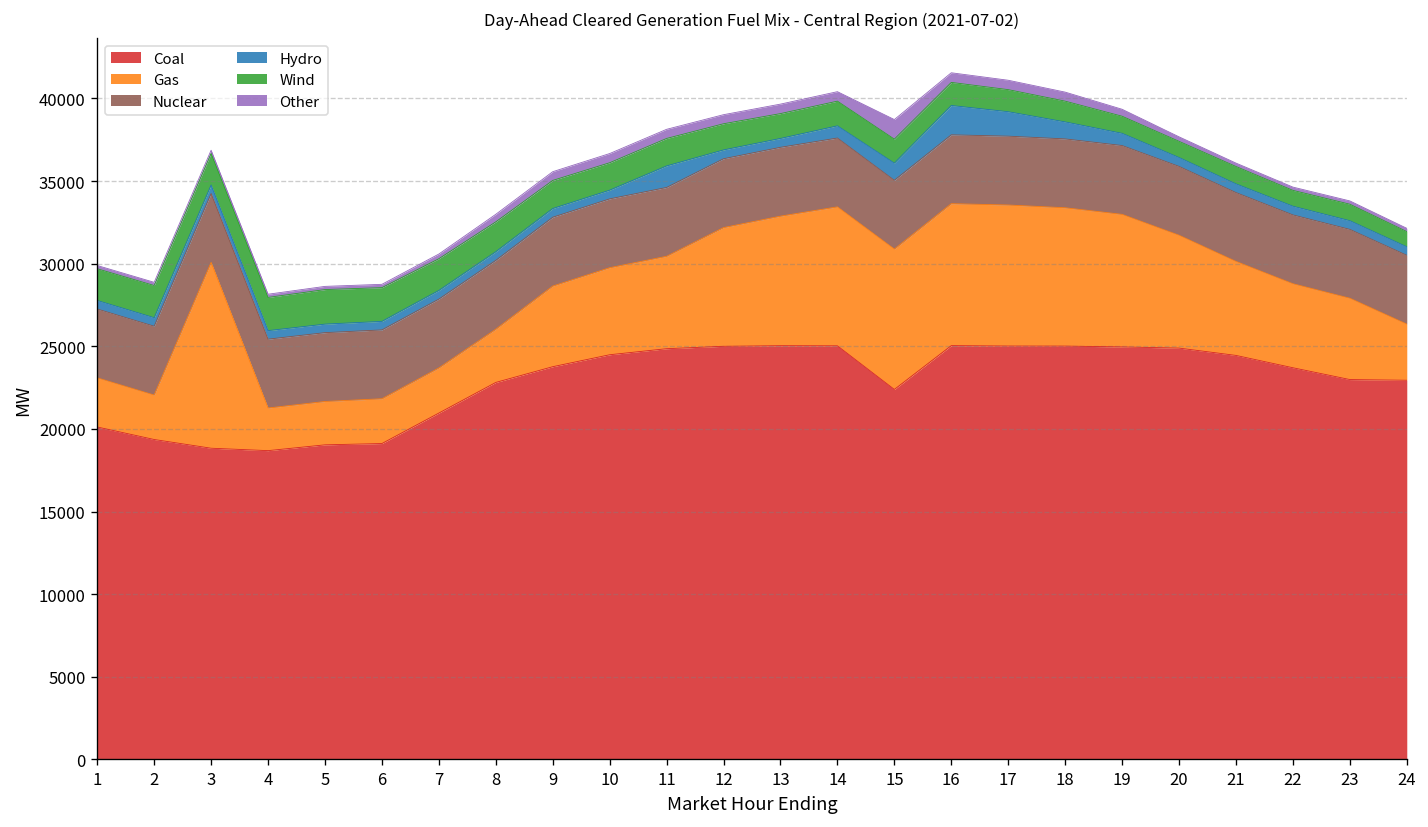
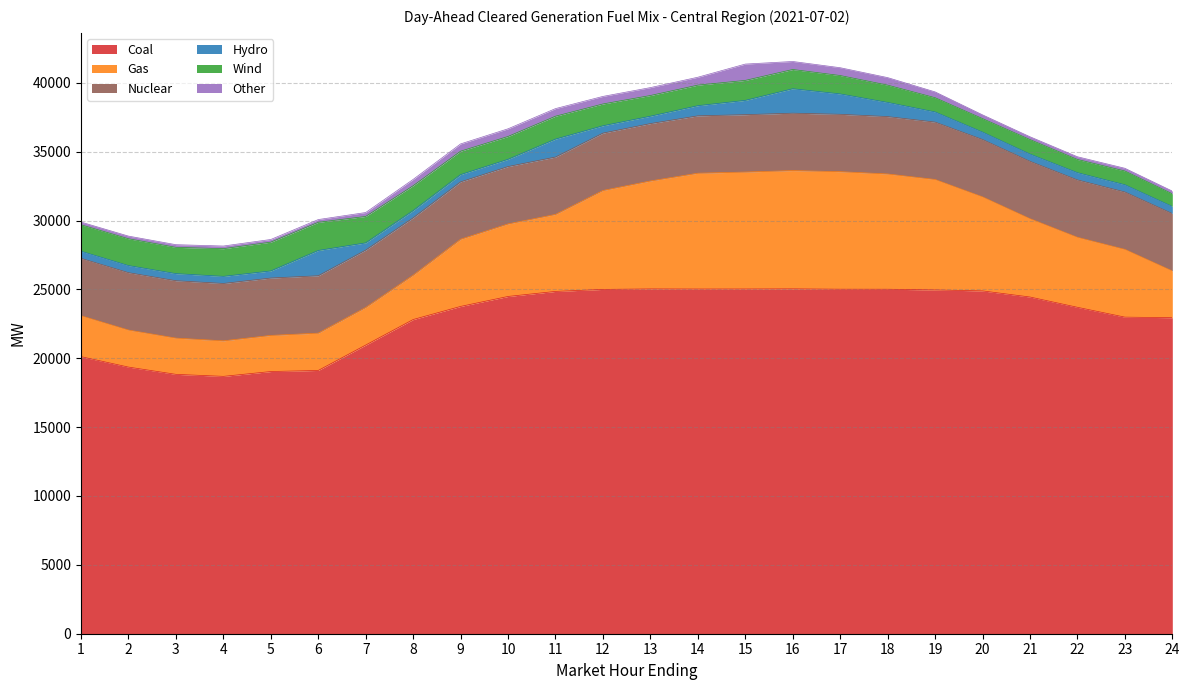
  {
    "Coal": {
      "1": 20100,
      "2": 19400,
      "3": 18800,
      "4": 18700,
      "5": 19000,
      "6": 19100,
      "7": 21000,
      "8": 22800,
      "9": 23800,
      "10": 24500,
      "11": 24900,
      "12": 25000,
      "13": 25000,
      "14": 25000,
-     "15": 22400,
+     "15": 25000,
      "16": 25000,
      "17": 25000,
      "18": 25000,
      "19": 25000,
      "20": 24900,
      "21": 24400,
      "22": 23700,
      "23": 23000,
      "24": 22900
    },
    "Gas": {
      "1": 3000,
      "2": 2700,
-     "3": 11200,
+     "3": 2600,
      "4": 2600,
      "5": 2600,
      "6": 2700,
      "7": 2700,
      "8": 3200,
      "9": 4900,
      "10": 5300,
      "11": 5600,
      "12": 7200,
      "13": 7800,
      "14": 8400,
      "15": 8500,
      "16": 8600,
      "17": 8500,
      "18": 8400,
      "19": 8000,
      "20": 6800,
      "21": 5700,
      "22": 5100,
      "23": 4900,
      "24": 3400
    },
    "Nuclear": {
      "1": 4200,
      "2": 4200,
      "3": 4200,
      "4": 4200,
      "5": 4200,
      "6": 4200,
      "7": 4200,
      "8": 4200,
      "9": 4200,
      "10": 4200,
      "11": 4200,
      "12": 4200,
      "13": 4200,
      "14": 4200,
      "15": 4200,
      "16": 4200,
      "17": 4200,
      "18": 4200,
      "19": 4200,
      "20": 4200,
      "21": 4200,
      "22": 4200,
      "23": 4200,
      "24": 4200
    },
    "Hydro": {
      "1": 500,
      "2": 500,
      "3": 500,
      "4": 500,
      "5": 500,
-     "6": 500,
+     "6": 1800,
      "7": 500,
      "8": 500,
      "9": 500,
      "10": 500,
      "11": 1300,
      "12": 500,
      "13": 500,
      "14": 700,
      "15": 1000,
      "16": 1800,
      "17": 1500,
      "18": 1000,
      "19": 700,
      "20": 500,
      "21": 500,
      "22": 500,
      "23": 500,
      "24": 500
    },
    "Wind": {
      "1": 1900,
      "2": 1900,
      "3": 1900,
      "4": 2000,
      "5": 2100,
      "6": 2000,
      "7": 1900,
      "8": 1800,
      "9": 1700,
      "10": 1700,
      "11": 1700,
      "12": 1600,
      "13": 1500,
      "14": 1500,
      "15": 1400,
      "16": 1400,
      "17": 1300,
      "18": 1300,
      "19": 1000,
      "20": 1000,
      "21": 1100,
      "22": 1000,
      "23": 1000,
      "24": 900
    },
    "Other": {
      "1": 200,
      "2": 200,
      "3": 200,
      "4": 200,
      "5": 200,
      "6": 200,
      "7": 300,
      "8": 500,
      "9": 500,
      "10": 600,
      "11": 600,
      "12": 500,
      "13": 600,
      "14": 600,
      "15": 1200,
      "16": 600,
      "17": 600,
      "18": 500,
      "19": 400,
      "20": 300,
      "21": 200,
      "22": 200,
      "23": 200,
      "24": 200
    }
  }
